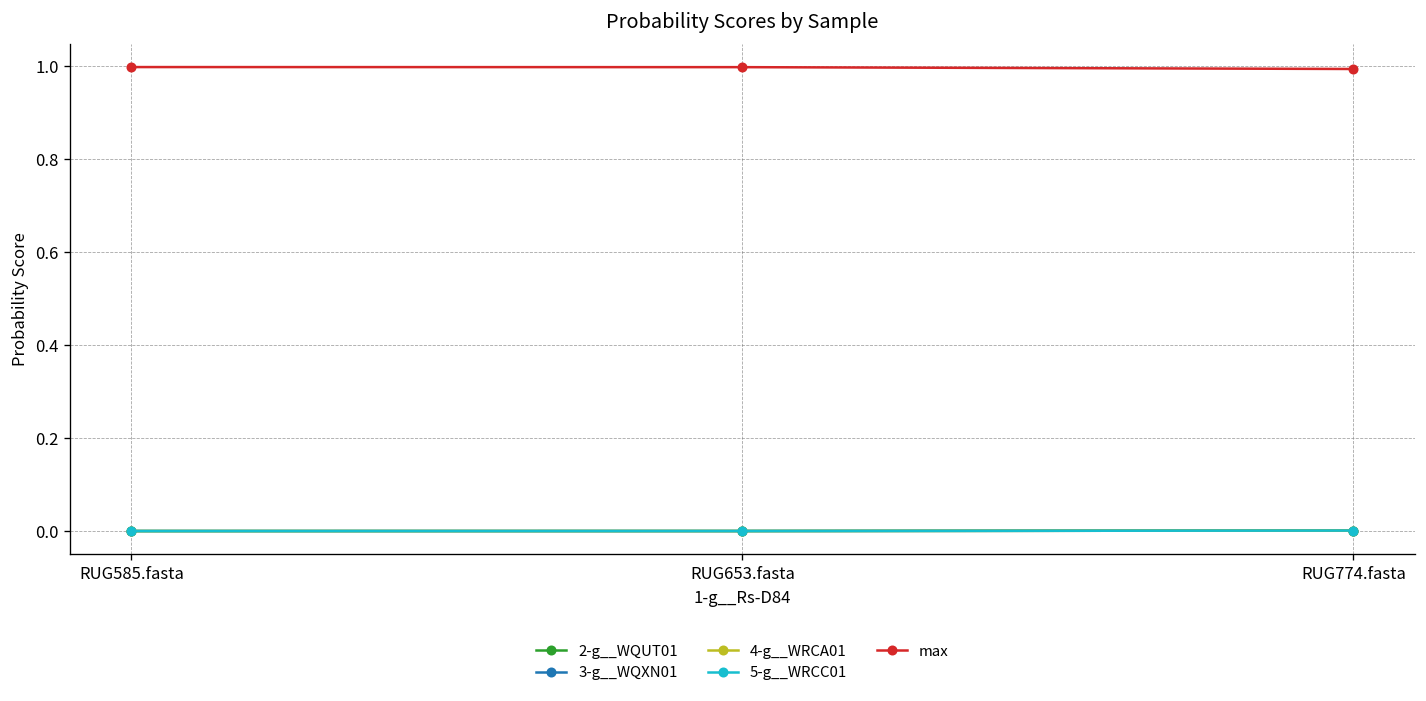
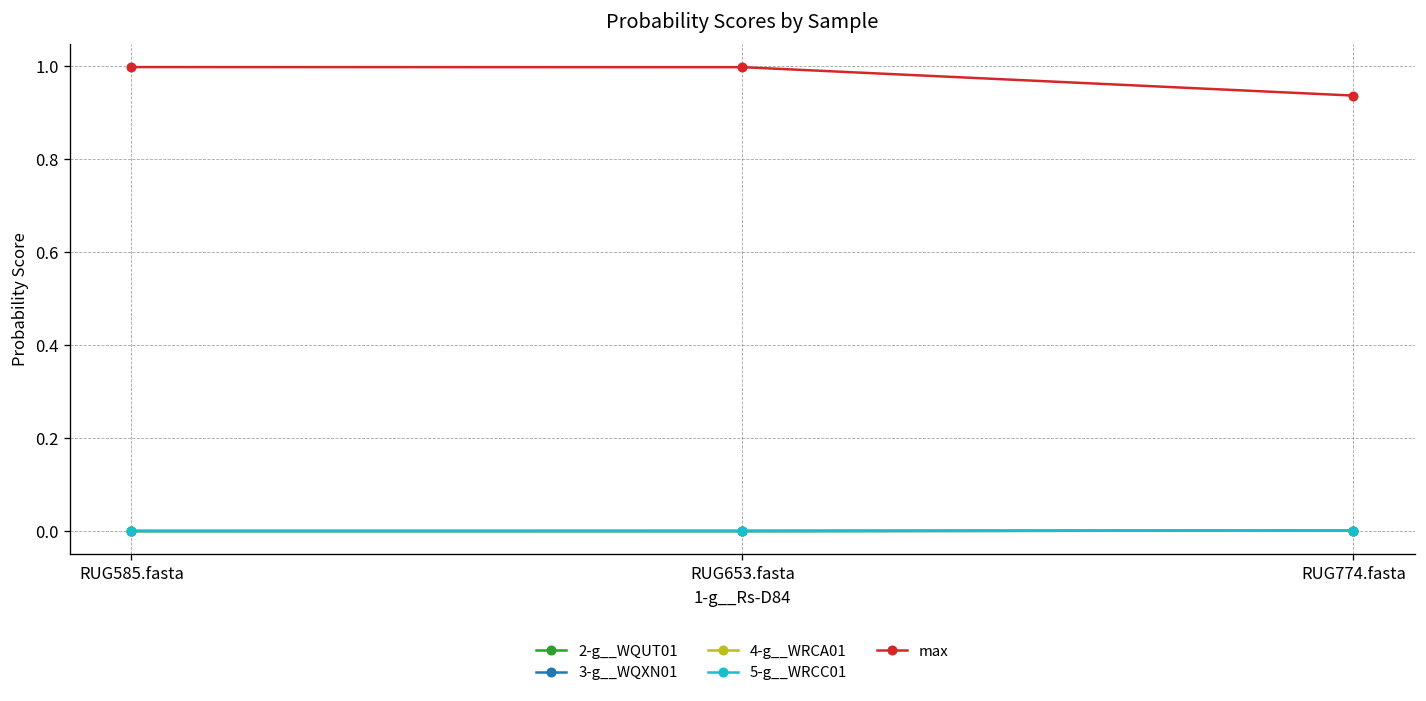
  {
    "5-g__WRCC01": {
      "RUG585.fasta": 0.00,
      "RUG653.fasta": 0.00,
      "RUG774.fasta": 0.00
    },
    "max": {
      "RUG585.fasta": 1.00,
      "RUG653.fasta": 1.00,
-     "RUG774.fasta": 0.99
+     "RUG774.fasta": 0.94
    }
  }
